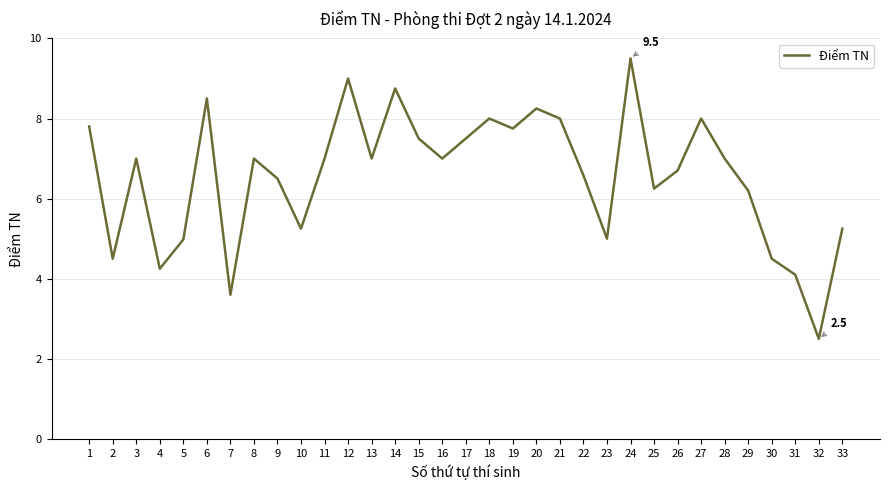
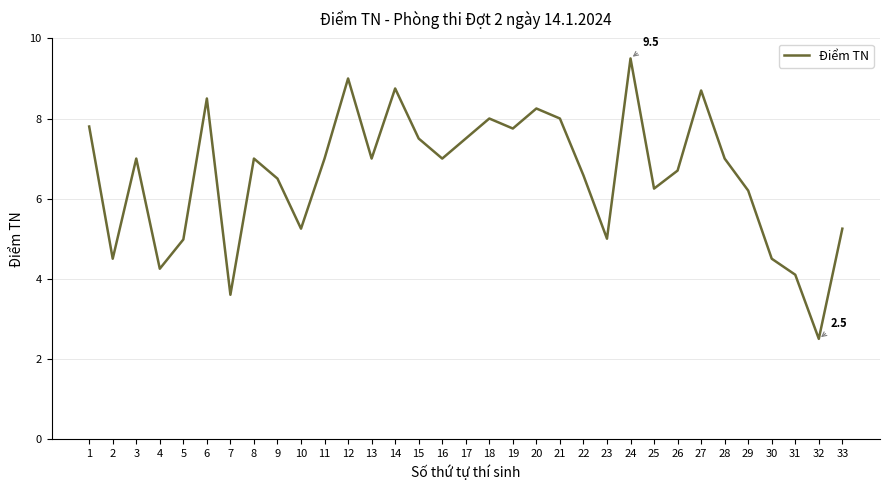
  {
    "1": 7.8,
    "2": 4.5,
    "3": 7.0,
    "4": 4.3,
    "5": 5.0,
    "6": 8.5,
    "7": 3.6,
    "8": 7.0,
    "9": 6.5,
    "10": 5.3,
    "11": 7.0,
    "12": 9.0,
    "13": 7.0,
    "14": 8.8,
    "15": 7.5,
    "16": 7.0,
    "17": 7.5,
    "18": 8.0,
    "19": 7.8,
    "20": 8.3,
    "21": 8.0,
    "22": 6.6,
    "23": 5.0,
    "25": 6.3,
    "26": 6.7,
-   "27": 8.0,
+   "27": 8.7,
    "28": 7.0,
    "29": 6.2,
    "30": 4.5,
    "31": 4.1,
    "33": 5.3
  }
